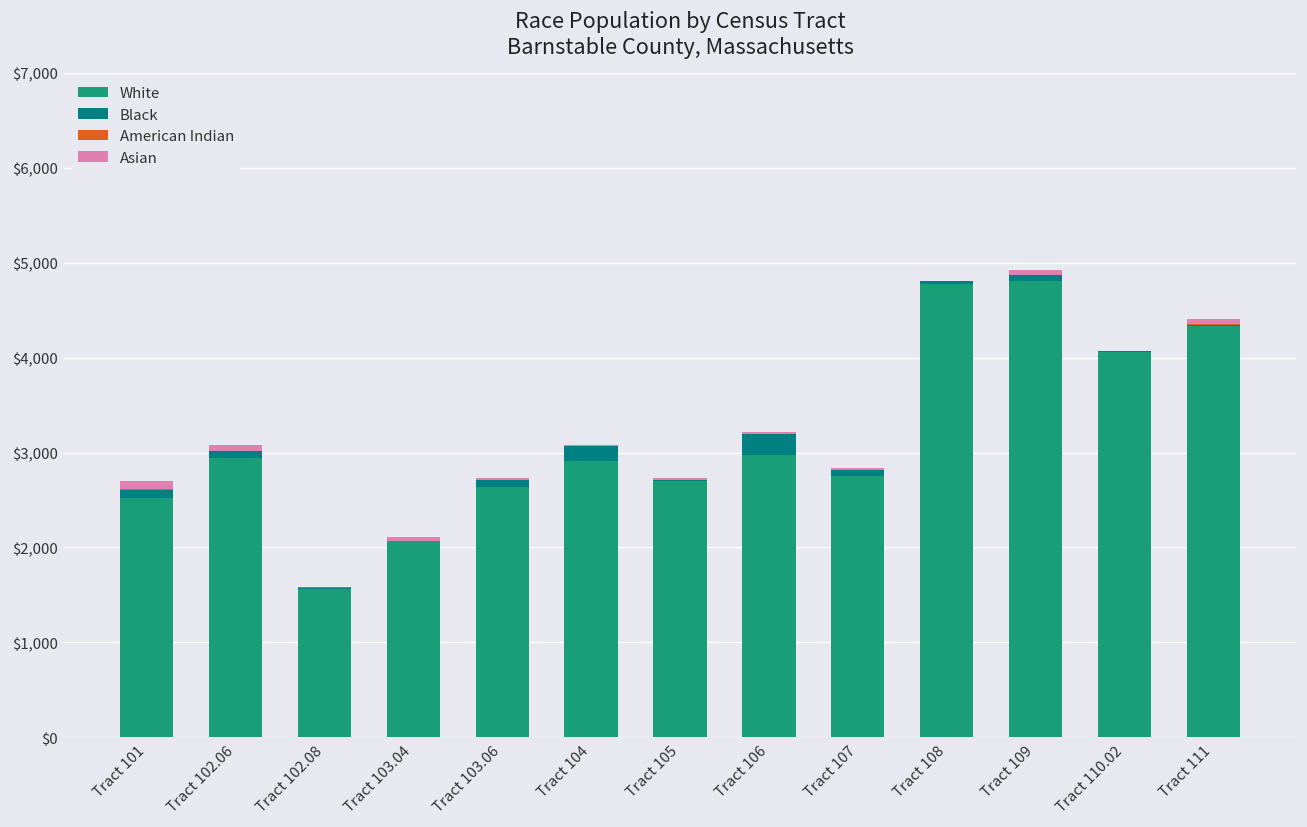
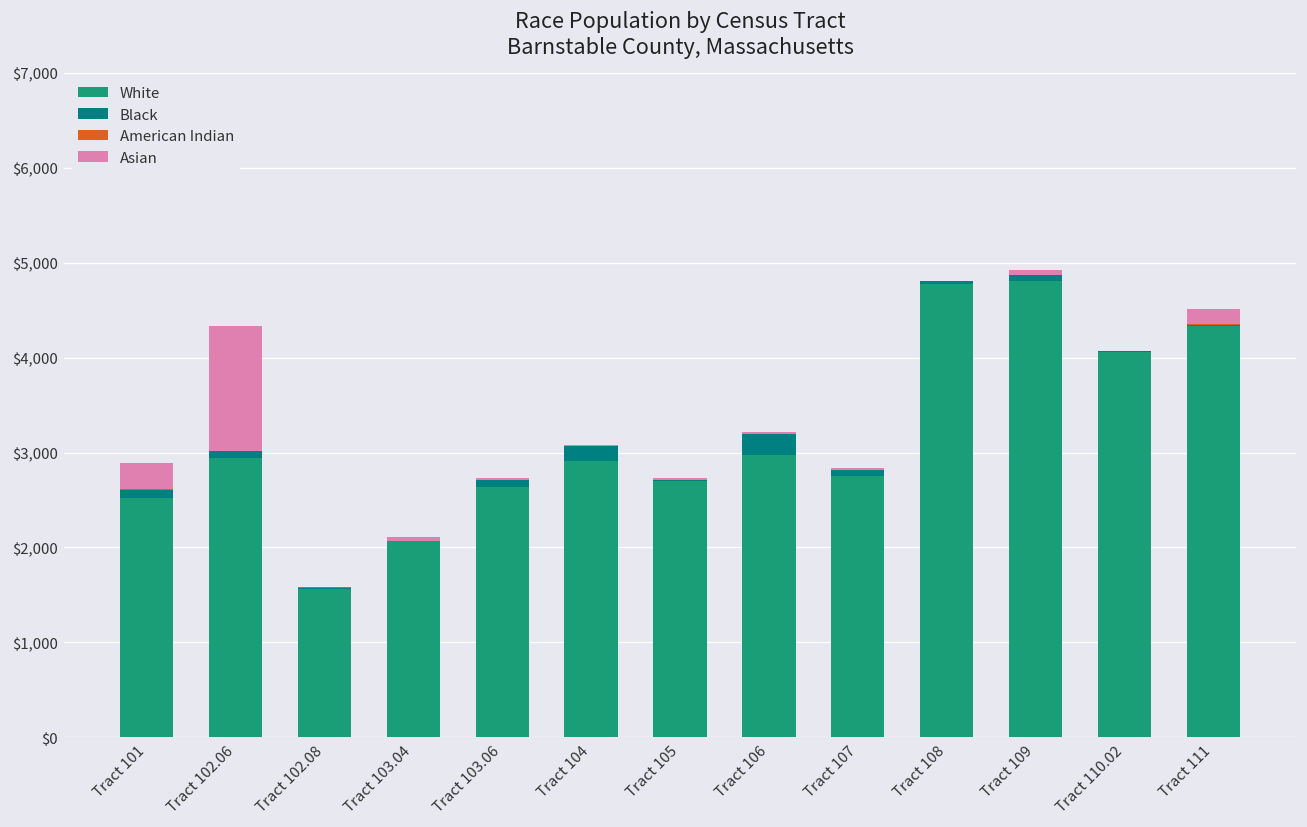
  {
    "American Indian": {
      "Tract 102.06": "$0",
      "Tract 103.04": "$0",
      "Tract 103.06": "$0",
      "Tract 104": "$0",
      "Tract 105": "$0",
      "Tract 106": "$0",
      "Tract 107": "$0",
      "Tract 108": "$0",
      "Tract 109": "$0",
      "Tract 110.02": "$0"
    },
    "Asian": {
-     "Tract 101": "$100",
-     "Tract 102.06": "$100",
+     "Tract 101": "$300",
+     "Tract 102.06": "$1,300",
      "Tract 102.08": "$0",
      "Tract 103.04": "$0",
      "Tract 108": "$0",
      "Tract 109": "$100",
      "Tract 110.02": "$0",
-     "Tract 111": "$100"
+     "Tract 111": "$200"
    }
  }
